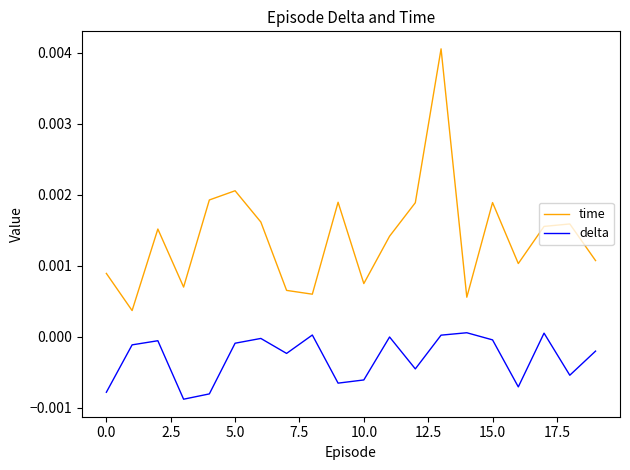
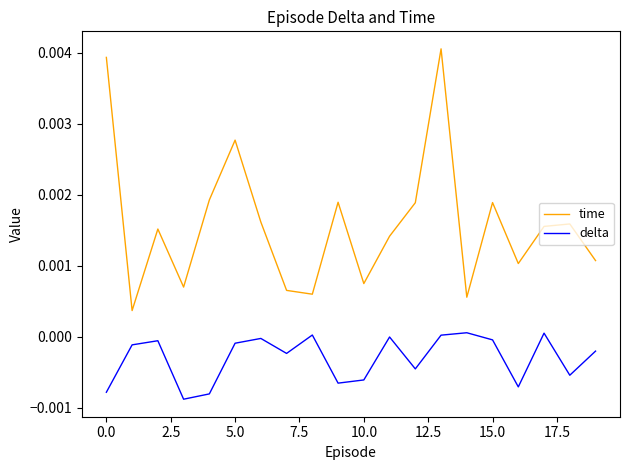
  {
    "time": {
-     "0.0": 0.0009,
-     "5.0": 0.0021,
+     "0.0": 0.0039,
+     "5.0": 0.0028,
      "10.0": 0.0008,
      "15.0": 0.0019
    },
    "delta": {
      "0.0": -0.0008,
      "5.0": -0.0001,
      "10.0": -0.0006,
      "15.0": 0.0000
    }
  }
